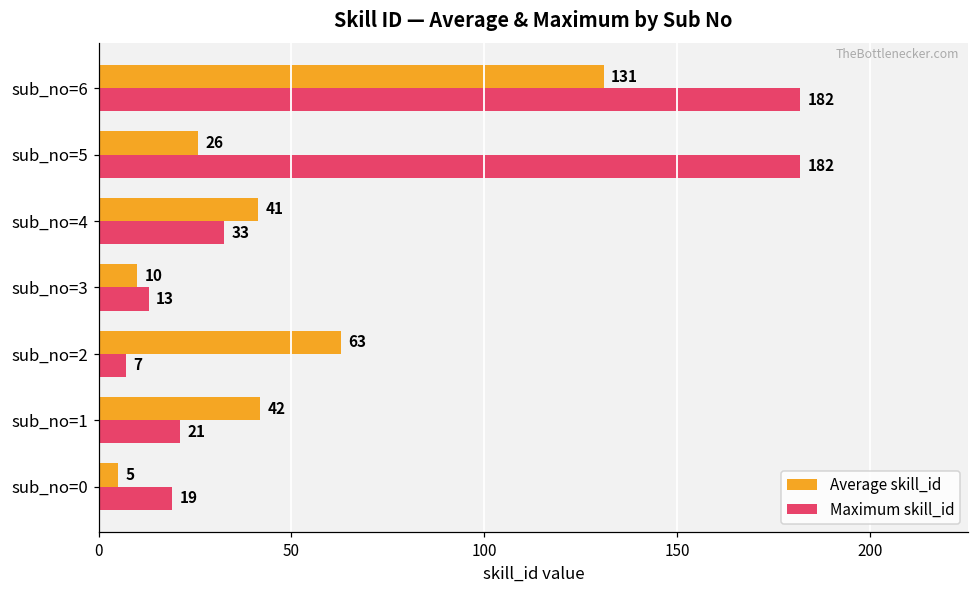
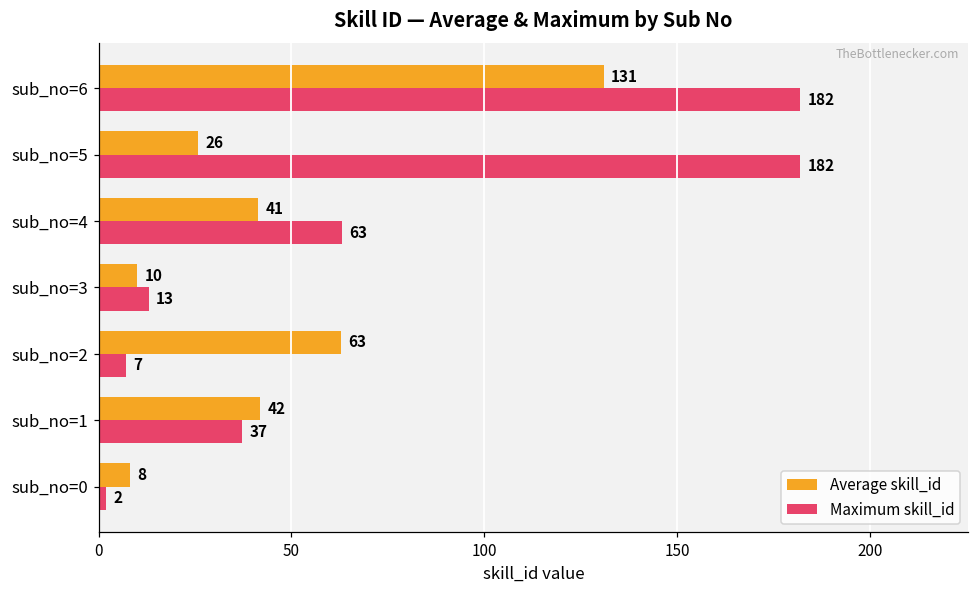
  {
    "Average skill_id": {
      "sub_no=6": 131,
      "sub_no=5": 26,
      "sub_no=4": 41,
      "sub_no=3": 10,
      "sub_no=2": 63,
      "sub_no=1": 42,
-     "sub_no=0": 5
+     "sub_no=0": 8
    },
    "Maximum skill_id": {
      "sub_no=6": 182,
      "sub_no=5": 182,
-     "sub_no=4": 33,
+     "sub_no=4": 63,
      "sub_no=3": 13,
      "sub_no=2": 7,
-     "sub_no=1": 21,
-     "sub_no=0": 19
+     "sub_no=1": 37,
+     "sub_no=0": 2
    }
  }
